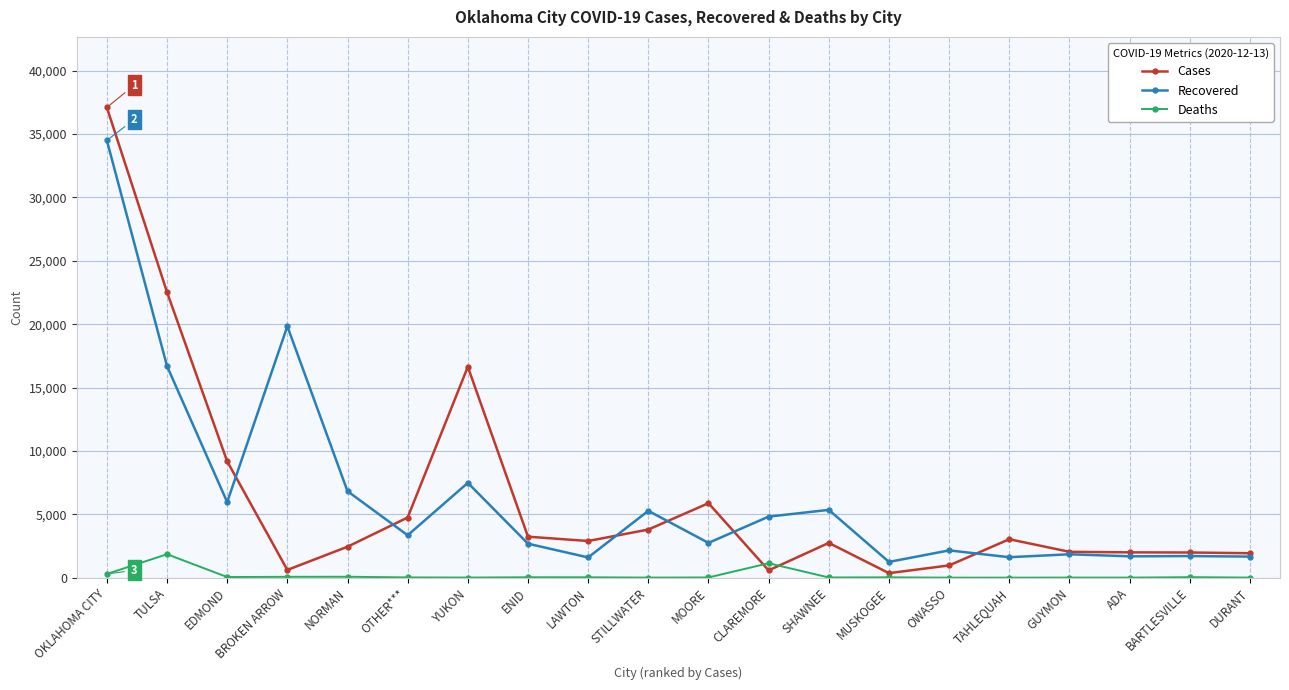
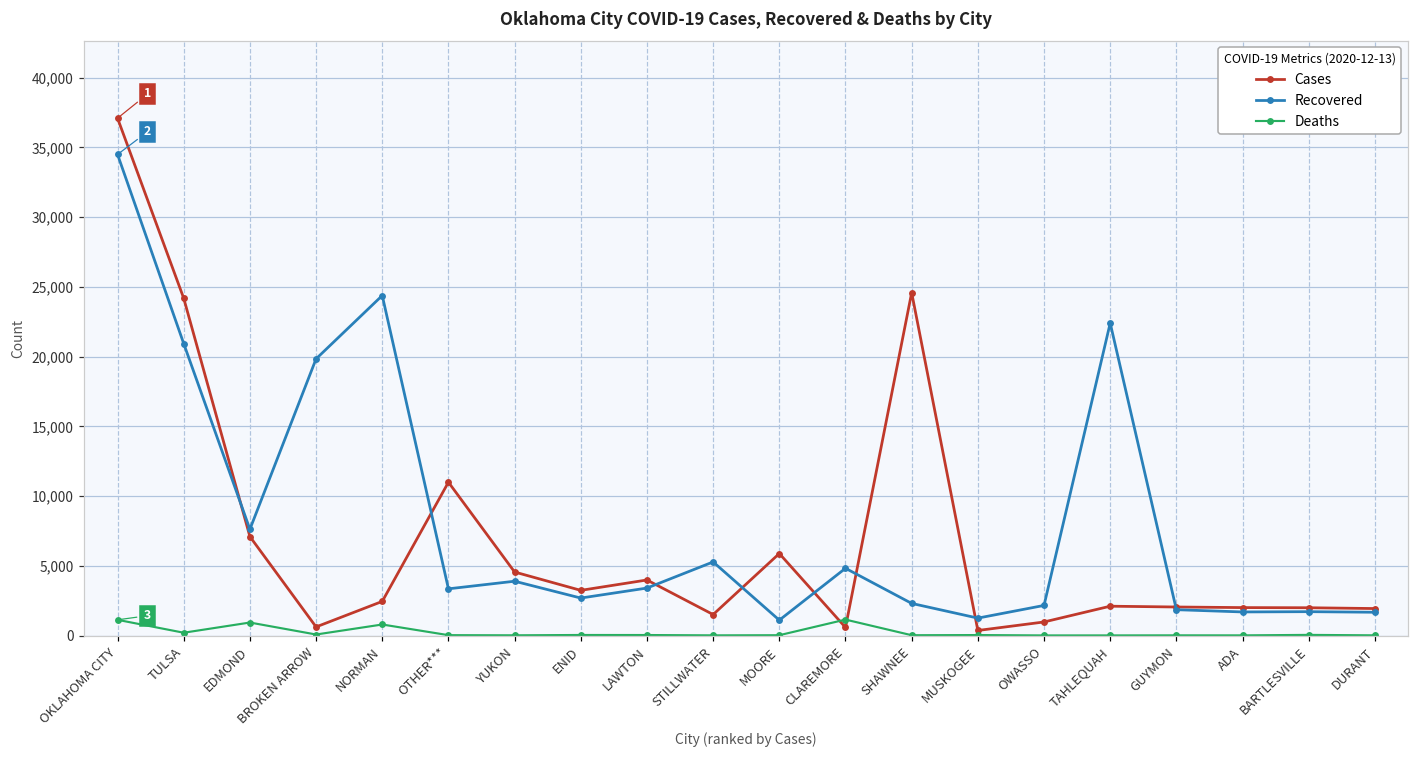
  {
    "Cases": {
      "OKLAHOMA CITY": "37,100",
-     "TULSA": "22,500",
-     "EDMOND": "9,200",
+     "TULSA": "24,200",
+     "EDMOND": "7,100",
      "BROKEN ARROW": "600",
      "NORMAN": "2,400",
-     "OTHER***": "4,800",
-     "YUKON": "16,600",
+     "OTHER***": "11,000",
+     "YUKON": "4,600",
      "ENID": "3,200",
-     "LAWTON": "2,900",
-     "STILLWATER": "3,800",
+     "LAWTON": "4,000",
+     "STILLWATER": "1,500",
      "MOORE": "5,900",
      "CLAREMORE": "600",
-     "SHAWNEE": "2,700",
+     "SHAWNEE": "24,600",
      "MUSKOGEE": "400",
      "OWASSO": "1,000",
-     "TAHLEQUAH": "3,000",
+     "TAHLEQUAH": "2,100",
      "ADA": "2,000",
      "BARTLESVILLE": "2,000",
      "DURANT": "1,900"
    },
    "Recovered": {
      "OKLAHOMA CITY": "34,500",
-     "TULSA": "16,700",
-     "EDMOND": "6,000",
+     "TULSA": "20,900",
+     "EDMOND": "7,600",
      "BROKEN ARROW": "19,800",
-     "NORMAN": "6,800",
+     "NORMAN": "24,400",
      "OTHER***": "3,300",
-     "YUKON": "7,500",
+     "YUKON": "3,900",
      "ENID": "2,700",
-     "LAWTON": "1,600",
+     "LAWTON": "3,400",
      "STILLWATER": "5,300",
-     "MOORE": "2,700",
+     "MOORE": "1,100",
      "CLAREMORE": "4,800",
-     "SHAWNEE": "5,400",
+     "SHAWNEE": "2,300",
      "MUSKOGEE": "1,200",
      "OWASSO": "2,200",
-     "TAHLEQUAH": "1,600",
+     "TAHLEQUAH": "22,400",
      "ADA": "1,700",
      "BARTLESVILLE": "1,700",
      "DURANT": "1,700"
    },
    "Deaths": {
-     "OKLAHOMA CITY": "300",
-     "TULSA": "1,900",
-     "EDMOND": "100",
+     "OKLAHOMA CITY": "1,100",
+     "TULSA": "200",
+     "EDMOND": "900",
      "BROKEN ARROW": "100",
-     "NORMAN": "100",
+     "NORMAN": "800",
      "OTHER***": "0",
      "YUKON": "0",
      "ENID": "0",
      "LAWTON": "0",
      "STILLWATER": "0",
      "MOORE": "0",
      "CLAREMORE": "1,100",
      "SHAWNEE": "0",
      "MUSKOGEE": "0",
      "OWASSO": "0",
      "TAHLEQUAH": "0",
      "GUYMON": "0",
      "ADA": "0",
      "BARTLESVILLE": "0",
      "DURANT": "0"
    }
  }
